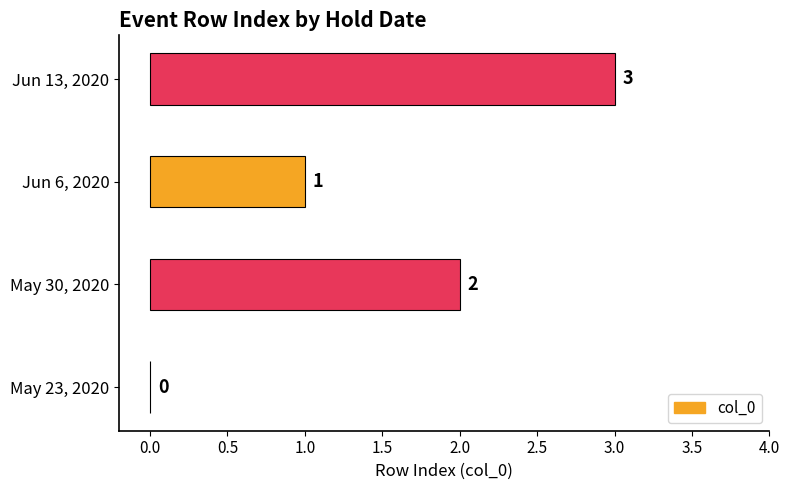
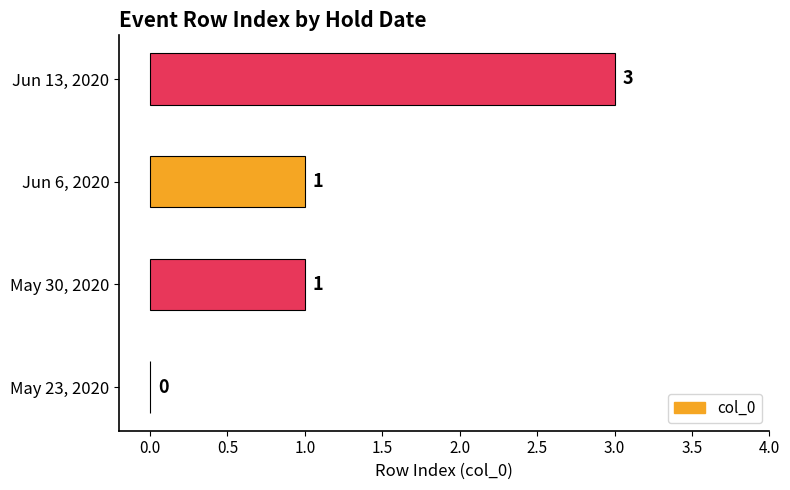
  {
    "Jun 13, 2020": 3,
    "Jun 6, 2020": 1,
-   "May 30, 2020": 2,
+   "May 30, 2020": 1,
    "May 23, 2020": 0
  }
